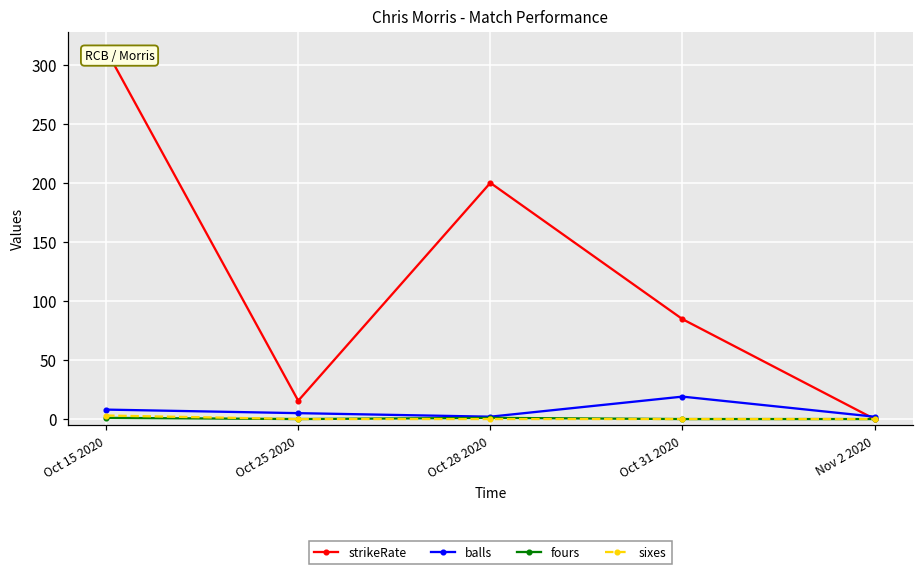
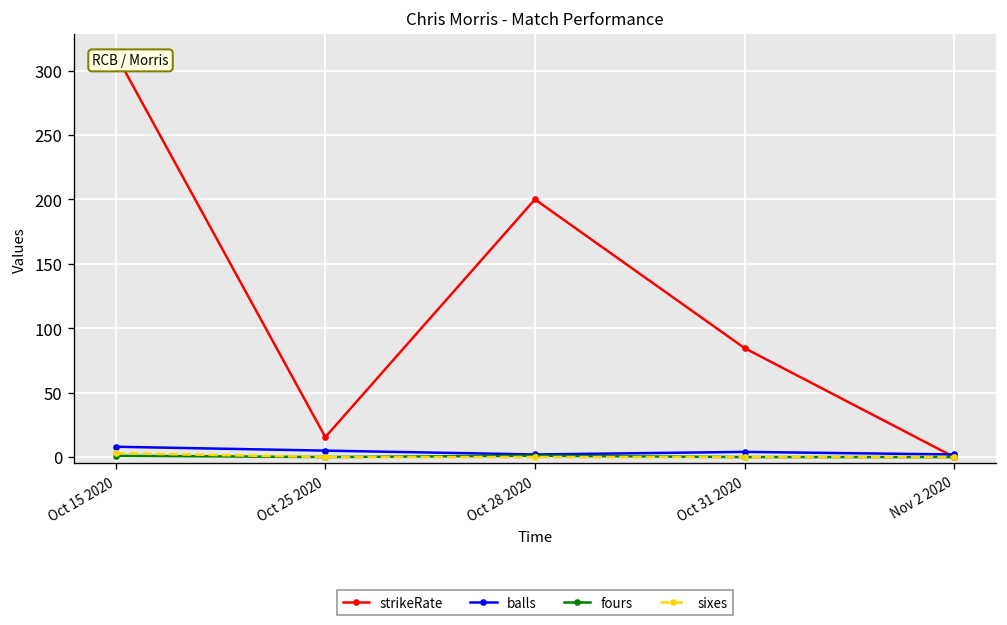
  {
    "strikeRate": {
      "Oct 25 2020": 16,
      "Oct 28 2020": 200,
      "Oct 31 2020": 85
    },
    "balls": {
      "Oct 15 2020": 8,
      "Oct 25 2020": 5,
-     "Oct 31 2020": 19
+     "Oct 31 2020": 4
    }
  }
